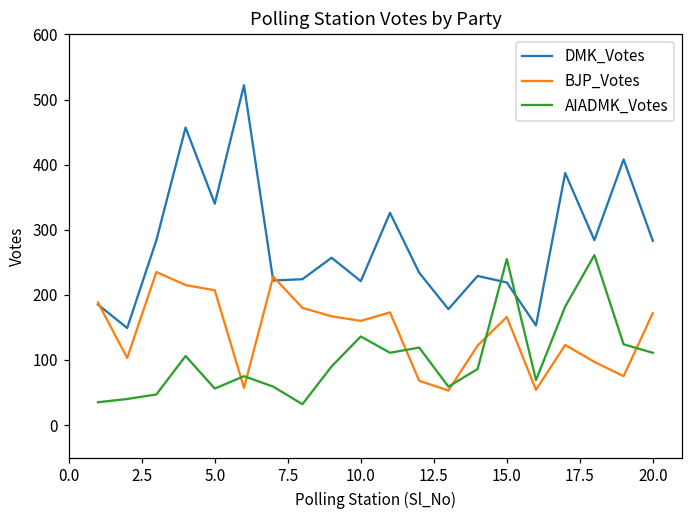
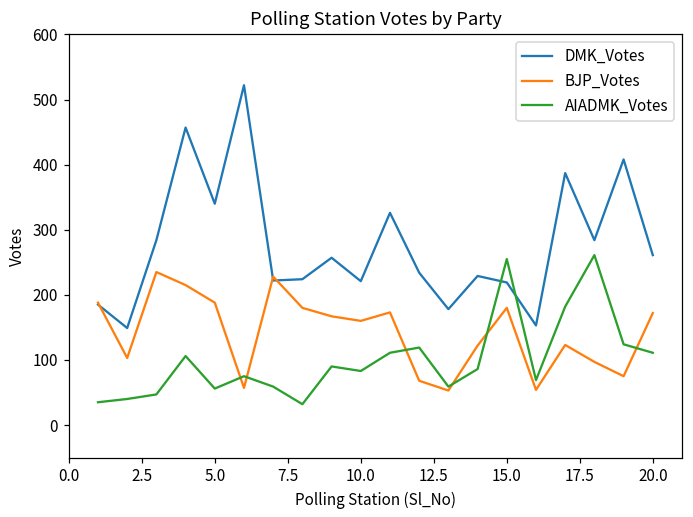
  {
    "DMK_Votes": {
      "5.0": 340,
      "10.0": 220,
      "15.0": 220,
-     "20.0": 280
+     "20.0": 260
    },
    "BJP_Votes": {
-     "5.0": 210,
+     "5.0": 190,
      "10.0": 160,
-     "15.0": 170,
+     "15.0": 180,
      "20.0": 170
    },
    "AIADMK_Votes": {
      "5.0": 60,
-     "10.0": 140,
+     "10.0": 80,
      "15.0": 260,
      "20.0": 110
    }
  }
